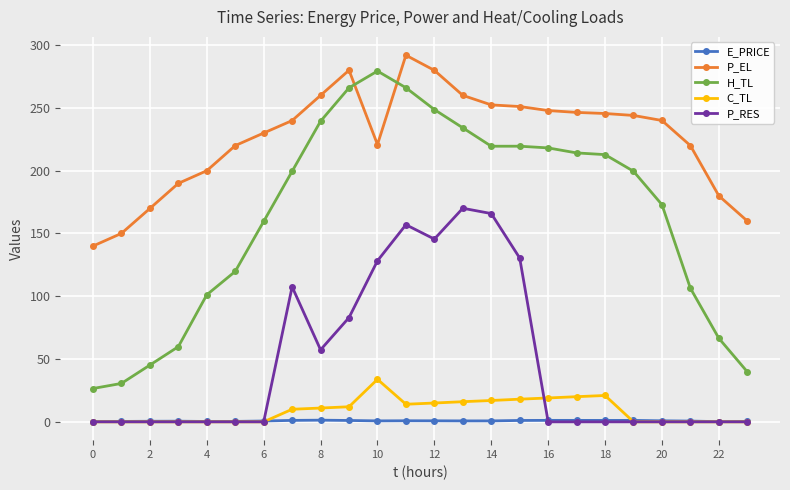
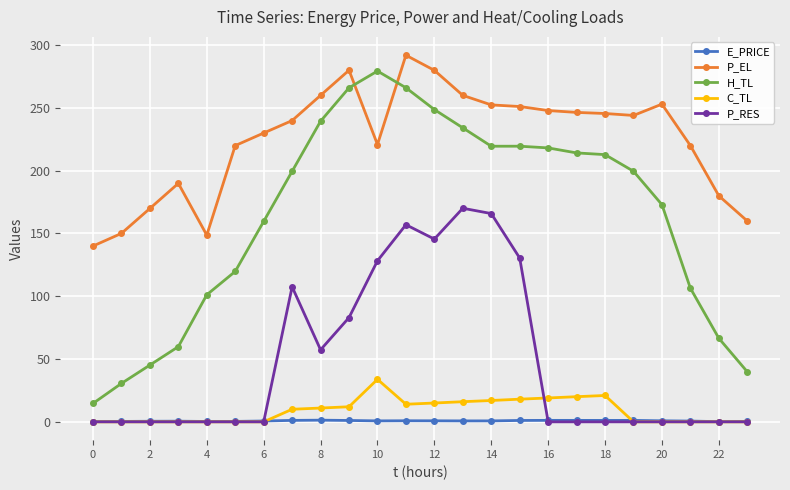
  {
    "E_PRICE": {
      "8": 1,
      "10": 1,
      "12": 1,
      "14": 1
    },
    "P_EL": {
      "0": 140,
      "2": 170,
-     "4": 200,
+     "4": 149,
      "6": 230,
      "8": 260,
      "10": 221,
      "12": 280,
      "14": 252,
      "16": 248,
      "18": 246,
-     "20": 240,
+     "20": 253,
      "22": 180
    },
    "H_TL": {
-     "0": 27,
+     "0": 15,
      "2": 45,
      "4": 101,
      "6": 160,
      "8": 239,
      "10": 279,
      "12": 249,
      "14": 220,
      "16": 218,
      "18": 213,
      "20": 173,
      "22": 67
    },
    "C_TL": {
      "8": 11,
      "10": 34,
      "12": 15,
      "14": 17,
      "16": 19,
      "18": 21
    },
    "P_RES": {
      "8": 57,
      "10": 128,
      "12": 146,
      "14": 166
    }
  }
